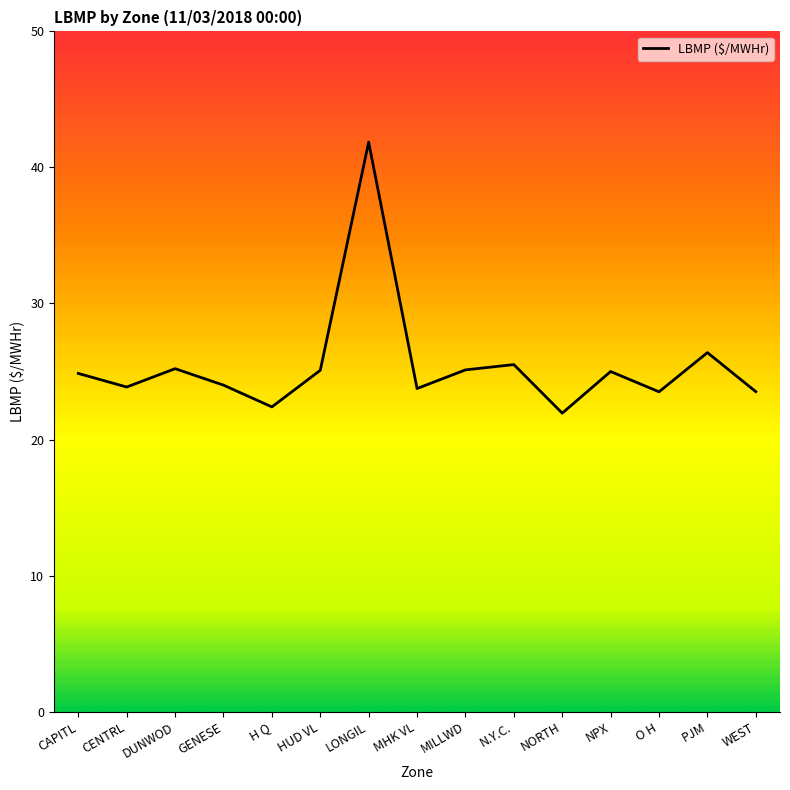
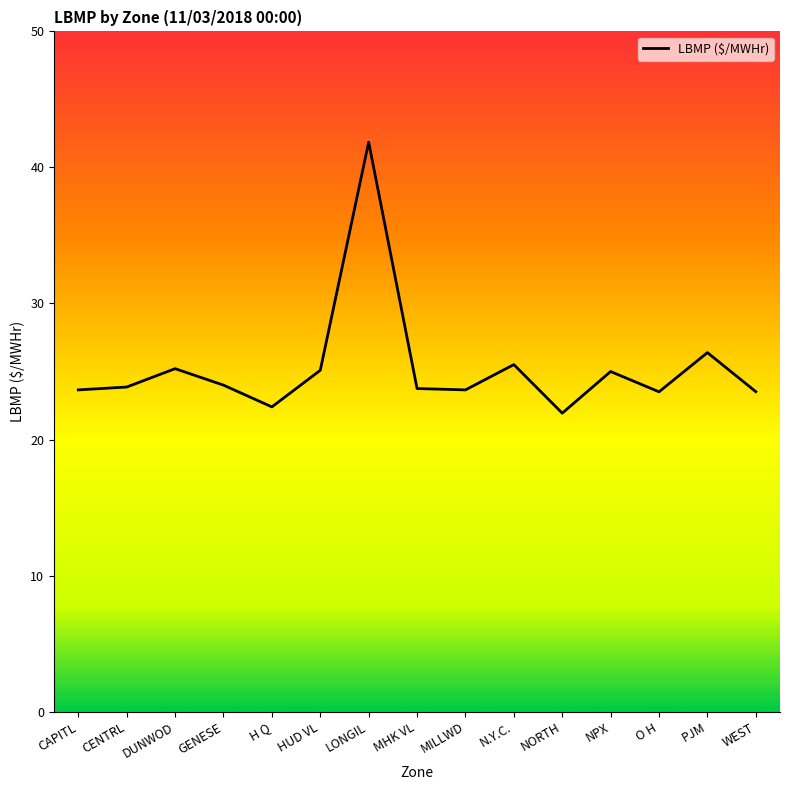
  {
-   "CAPITL": 24.9,
+   "CAPITL": 23.7,
    "CENTRL": 23.9,
    "DUNWOD": 25.2,
    "GENESE": 24.0,
    "H Q": 22.4,
    "HUD VL": 25.1,
    "LONGIL": 41.9,
    "MHK VL": 23.8,
-   "MILLWD": 25.1,
+   "MILLWD": 23.7,
    "N.Y.C.": 25.5,
    "NORTH": 21.9,
    "NPX": 25.0,
    "O H": 23.5,
    "PJM": 26.4,
    "WEST": 23.5
  }
